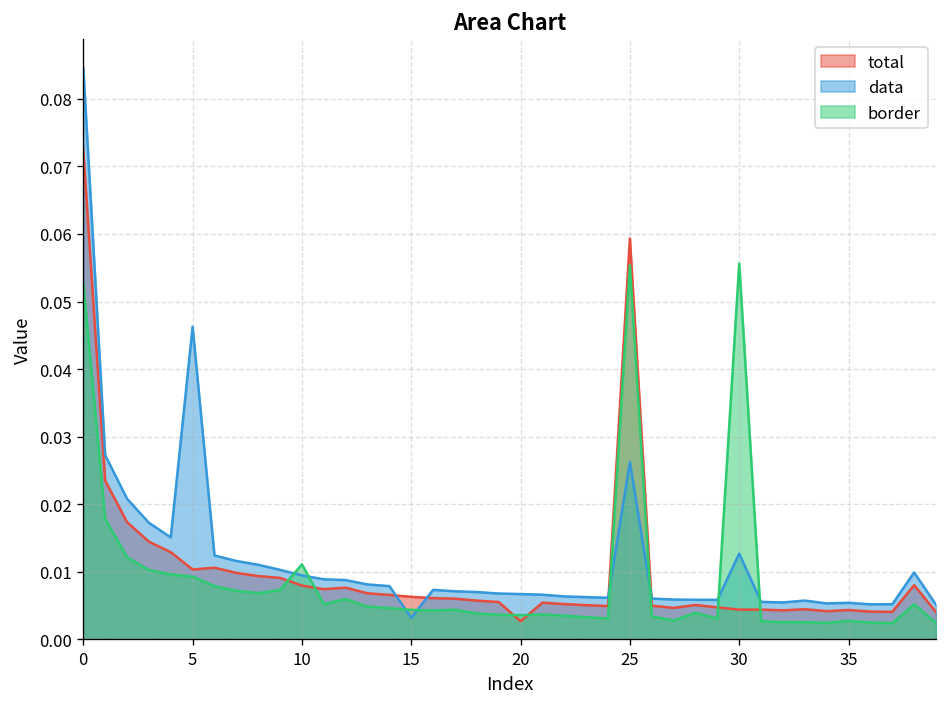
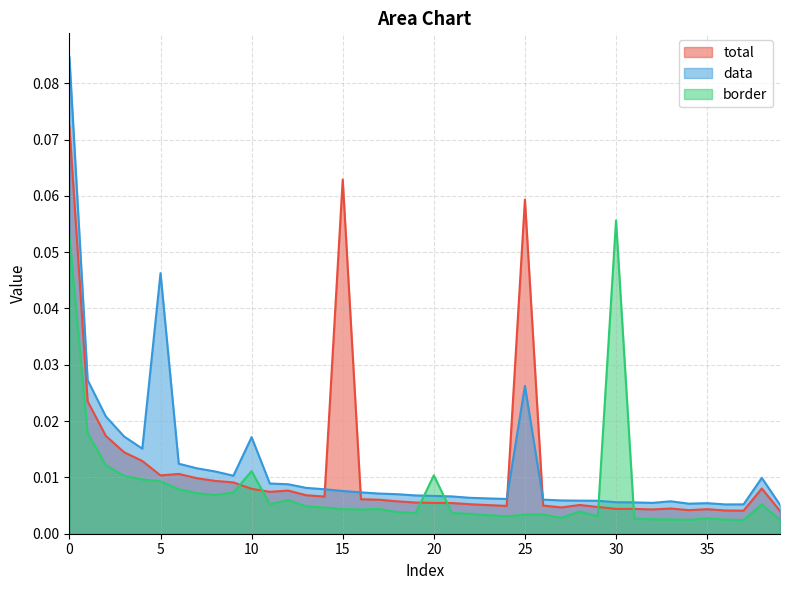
  {
    "total": {
      "0": 0.072,
      "5": 0.010,
      "10": 0.008,
-     "15": 0.006,
-     "20": 0.003,
+     "15": 0.063,
+     "20": 0.005,
      "25": 0.059,
      "30": 0.004,
      "35": 0.004
    },
    "data": {
      "0": 0.085,
      "5": 0.046,
-     "10": 0.009,
-     "15": 0.003,
+     "10": 0.017,
+     "15": 0.008,
      "20": 0.007,
      "25": 0.026,
-     "30": 0.013,
+     "30": 0.006,
      "35": 0.005
    },
    "border": {
      "0": 0.053,
      "5": 0.009,
      "10": 0.011,
      "15": 0.004,
-     "20": 0.004,
-     "25": 0.055,
+     "20": 0.010,
+     "25": 0.003,
      "30": 0.056,
      "35": 0.003
    }
  }
